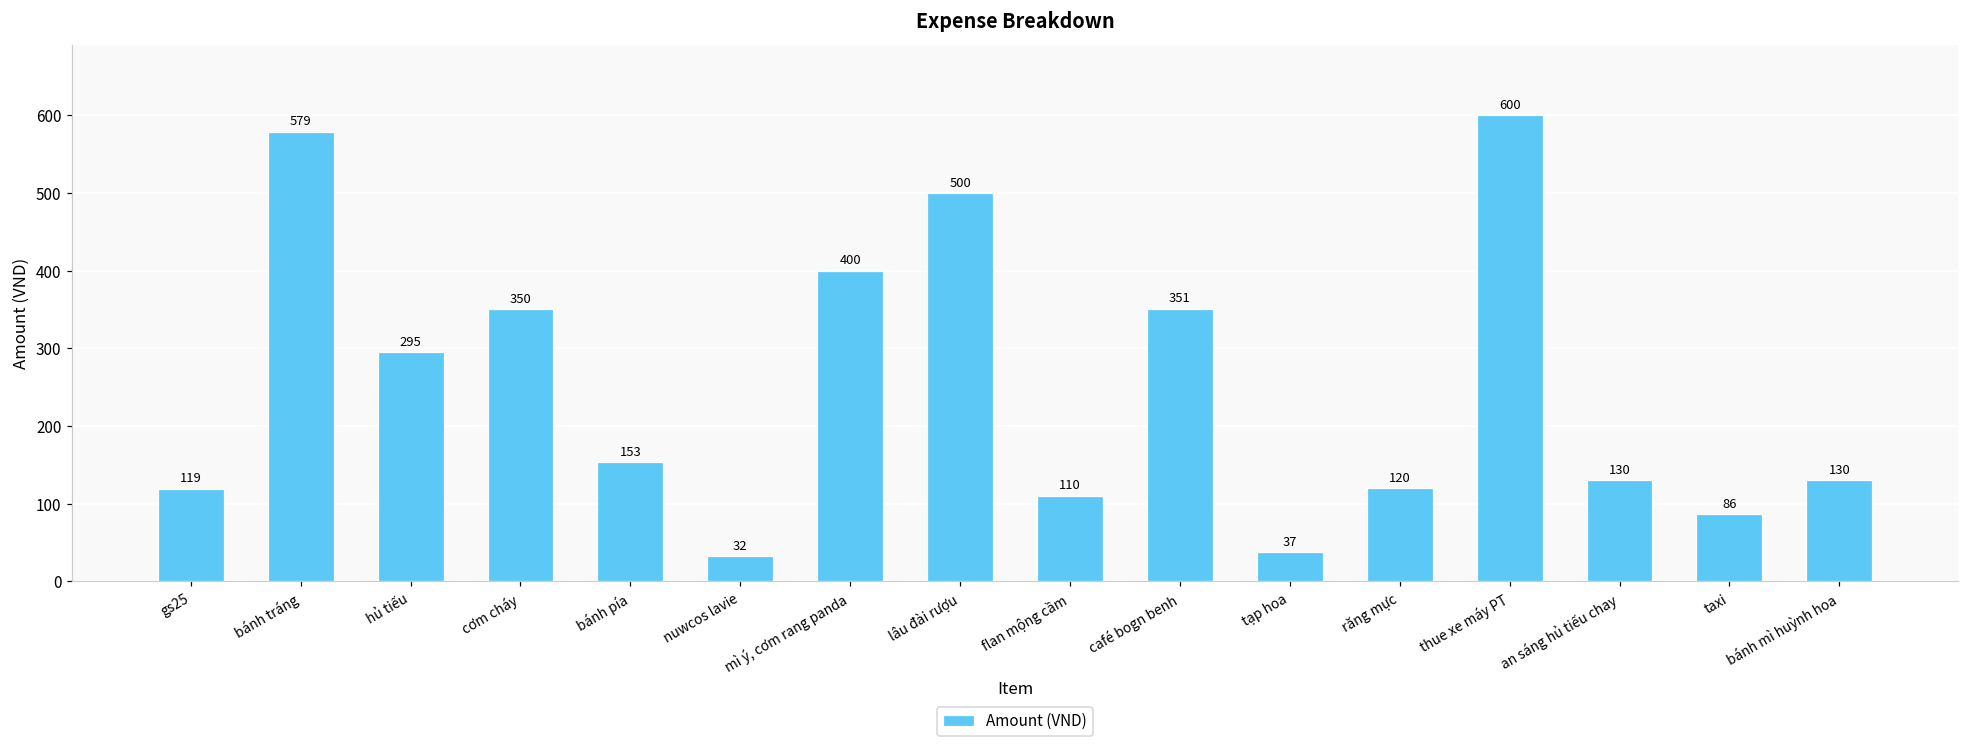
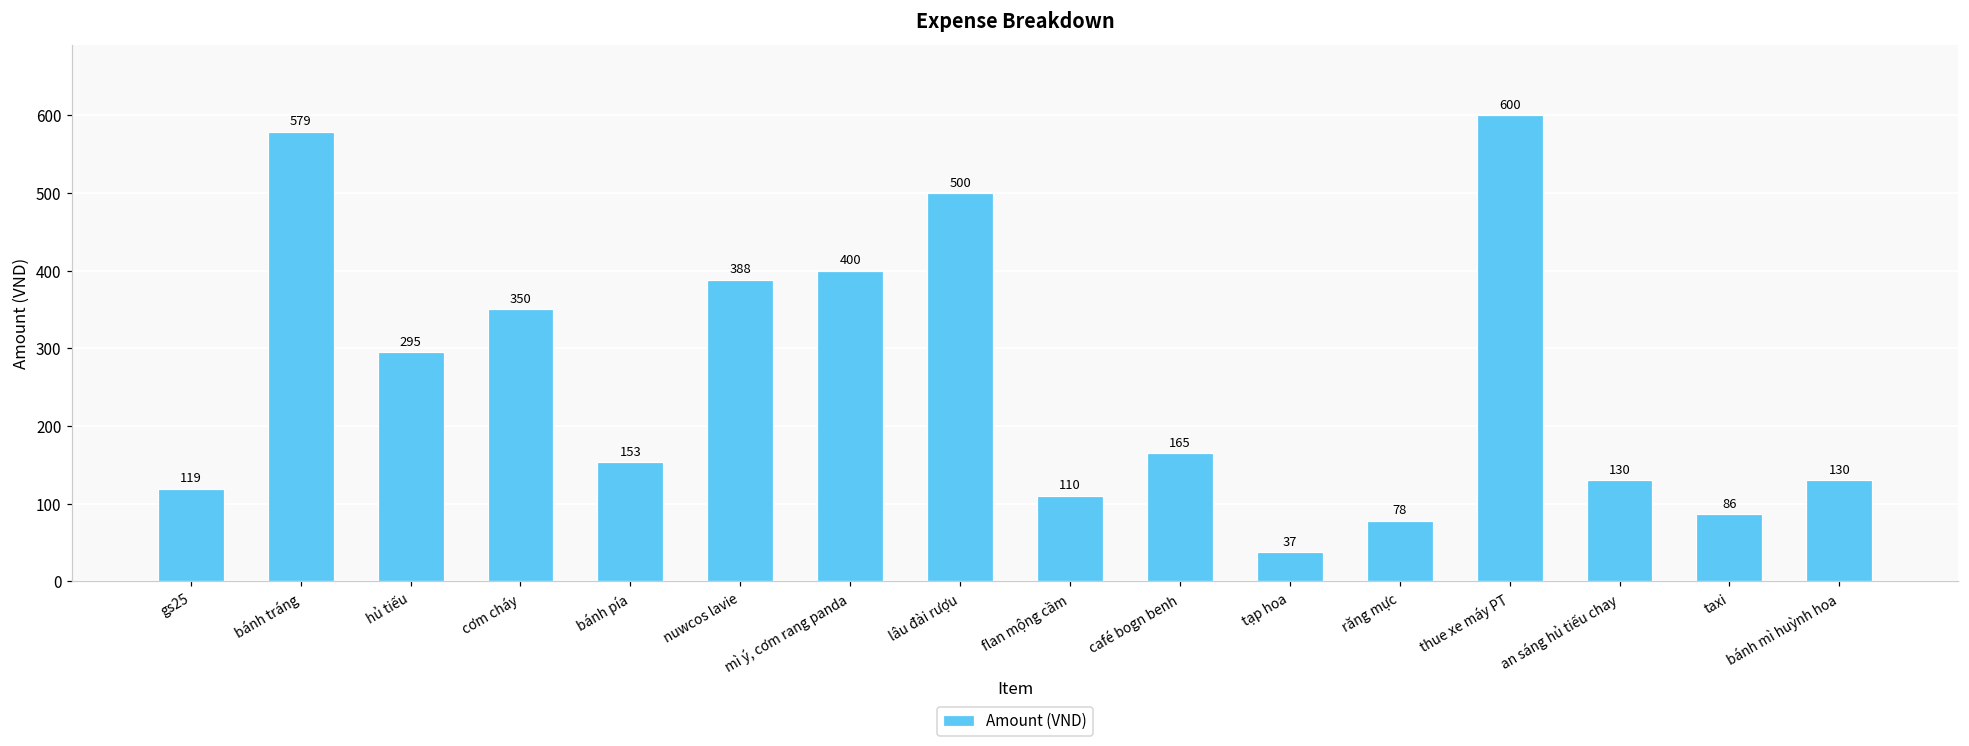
  {
    "gs25": 119,
    "bánh tráng": 579,
    "hủ tiếu": 295,
    "cơm cháy": 350,
    "bánh pía": 153,
-   "nuwcos lavie": 32,
+   "nuwcos lavie": 388,
    "mì ý, cơm rang panda": 400,
    "lâu đài rượu": 500,
    "flan mộng cầm": 110,
-   "café bogn benh": 351,
+   "café bogn benh": 165,
    "tạp hoa": 37,
-   "răng mực": 120,
+   "răng mực": 78,
    "thue xe máy PT": 600,
    "an sáng hủ tiếu chay": 130,
    "taxi": 86,
    "bánh mì huỳnh hoa": 130
  }
